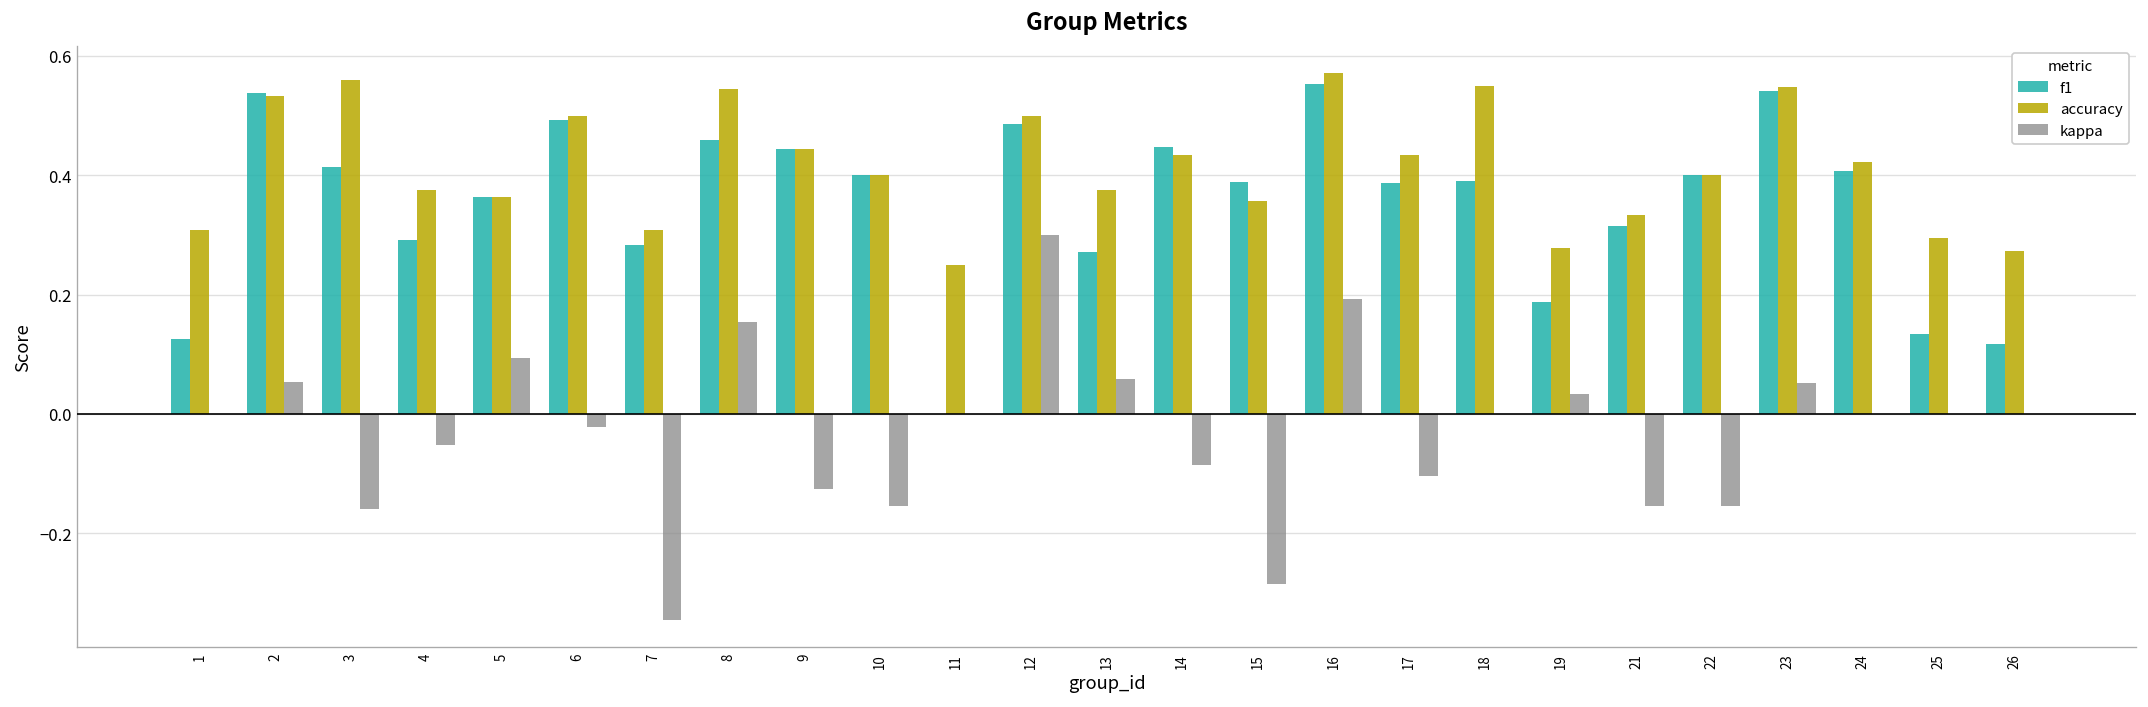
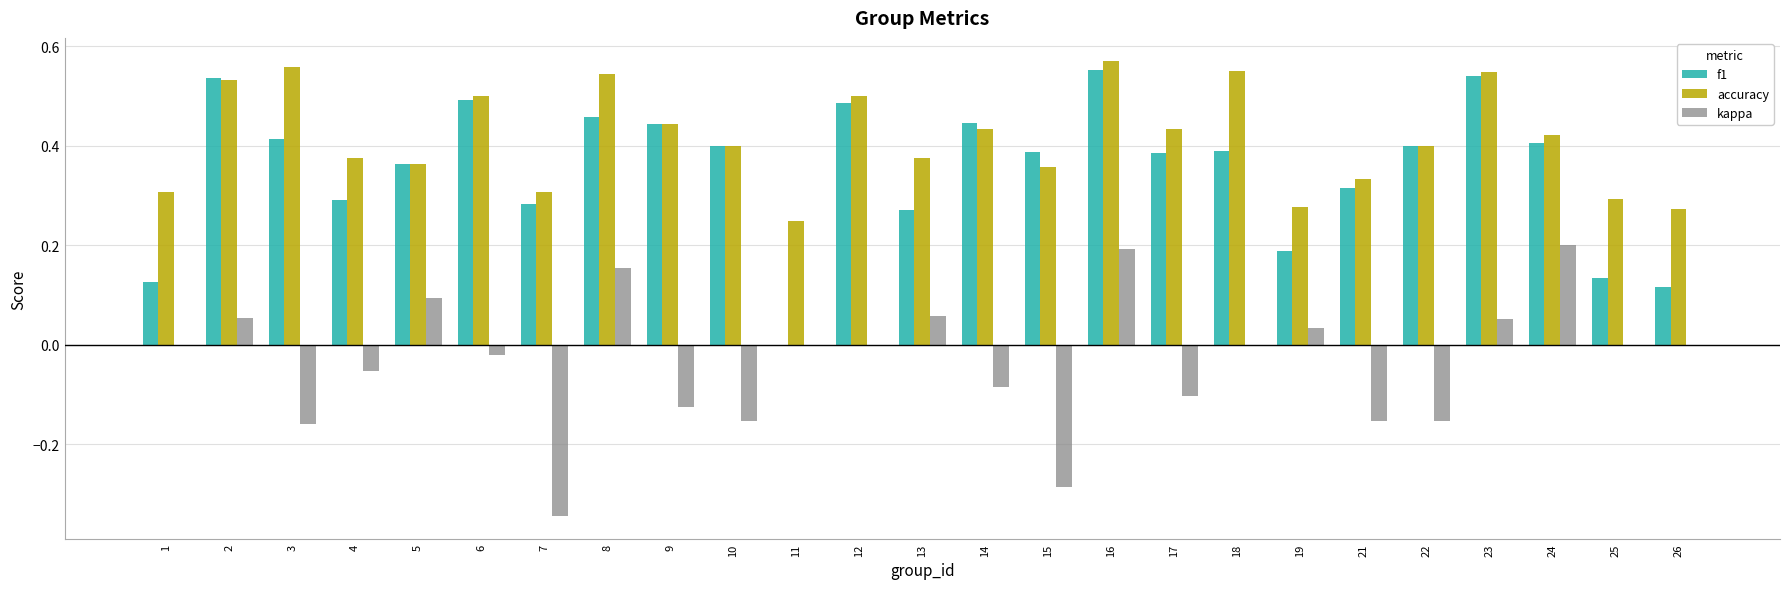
  {
    "f1": {
      "1": 0.13,
      "2": 0.54,
      "3": 0.41,
      "4": 0.29,
      "5": 0.36,
      "6": 0.49,
      "7": 0.28,
      "8": 0.46,
      "9": 0.44,
      "10": 0.4,
      "11": 0.0,
      "12": 0.49,
      "13": 0.27,
      "14": 0.45,
      "15": 0.39,
      "16": 0.55,
      "17": 0.39,
      "18": 0.39,
      "19": 0.19,
      "21": 0.32,
      "22": 0.4,
      "23": 0.54,
      "24": 0.41,
      "25": 0.13,
      "26": 0.12
    },
    "accuracy": {
      "1": 0.31,
      "2": 0.53,
      "3": 0.56,
      "4": 0.38,
      "5": 0.36,
      "6": 0.5,
      "7": 0.31,
      "8": 0.55,
      "9": 0.44,
      "10": 0.4,
      "11": 0.25,
      "12": 0.5,
      "13": 0.38,
      "14": 0.43,
      "15": 0.36,
      "16": 0.57,
      "17": 0.43,
      "18": 0.55,
      "19": 0.28,
      "21": 0.33,
      "22": 0.4,
      "23": 0.55,
      "24": 0.42,
      "25": 0.29,
      "26": 0.27
    },
    "kappa": {
      "1": 0.0,
      "2": 0.05,
      "3": -0.16,
      "4": -0.05,
      "5": 0.09,
      "6": -0.02,
      "7": -0.34,
      "8": 0.15,
      "9": -0.13,
      "10": -0.15,
      "11": 0.0,
-     "12": 0.3,
+     "12": 0.0,
      "13": 0.06,
      "14": -0.09,
      "15": -0.29,
      "16": 0.19,
      "17": -0.1,
      "18": 0.0,
      "19": 0.03,
      "21": -0.15,
      "22": -0.15,
      "23": 0.05,
-     "24": 0.0,
+     "24": 0.2,
      "25": 0.0,
      "26": 0.0
    }
  }
